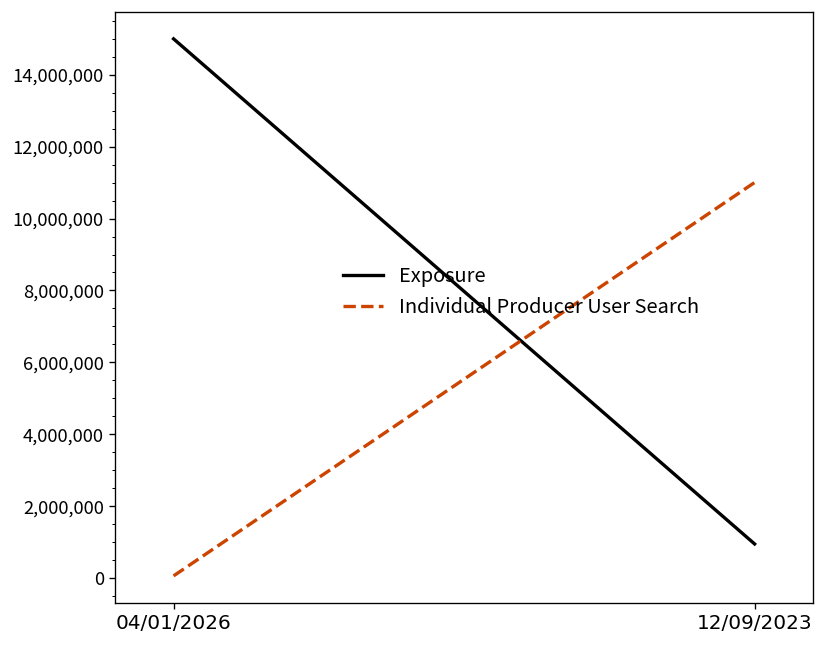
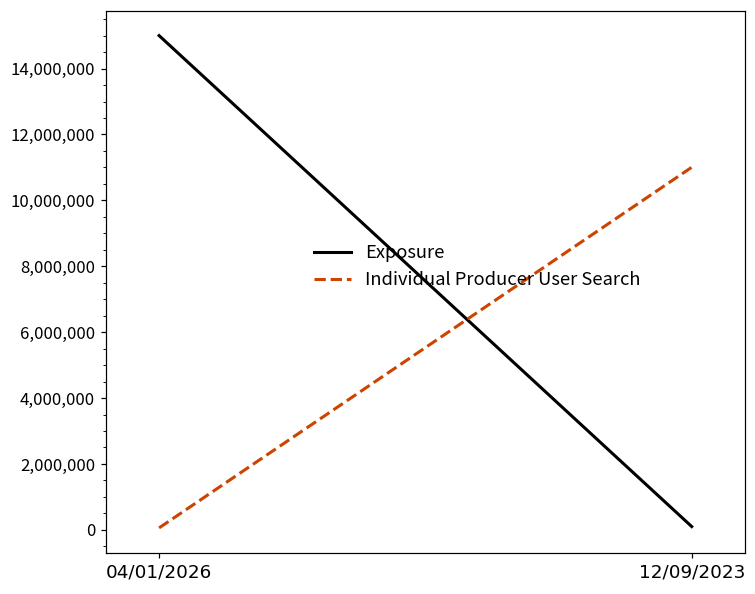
  {
    "Exposure": {
      "04/01/2026": "15,000,000",
-     "12/09/2023": "900,000"
+     "12/09/2023": "100,000"
    },
    "Individual Producer User Search": {
      "04/01/2026": "100,000",
      "12/09/2023": "11,000,000"
    }
  }
